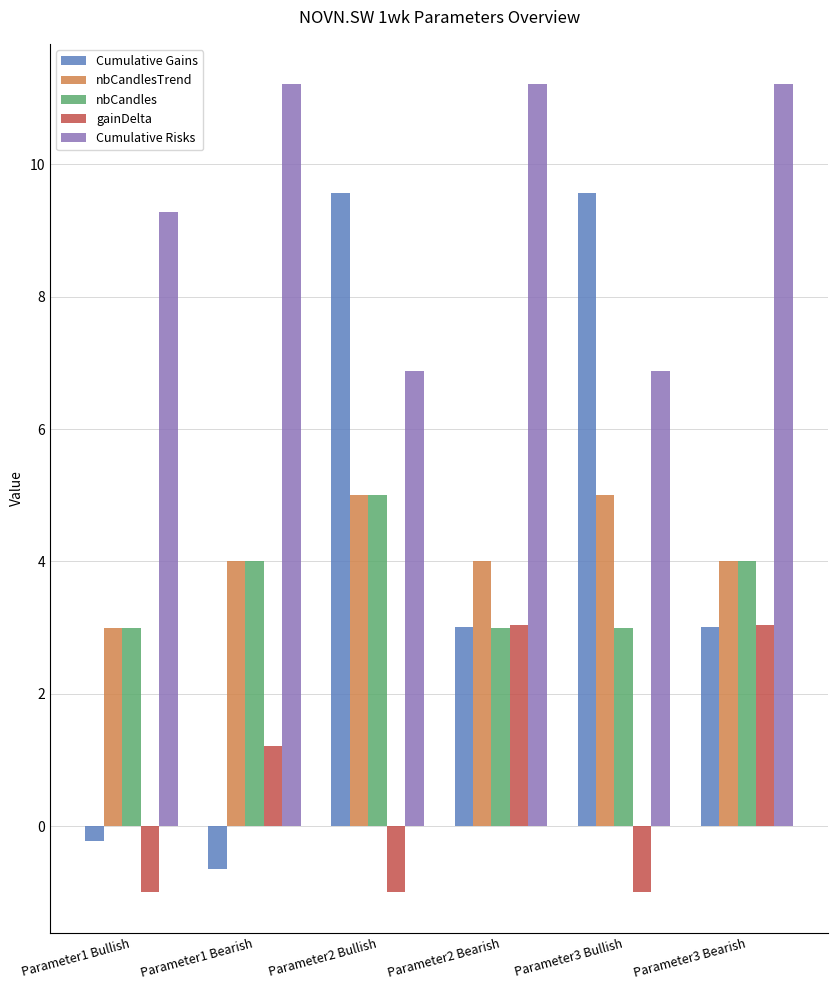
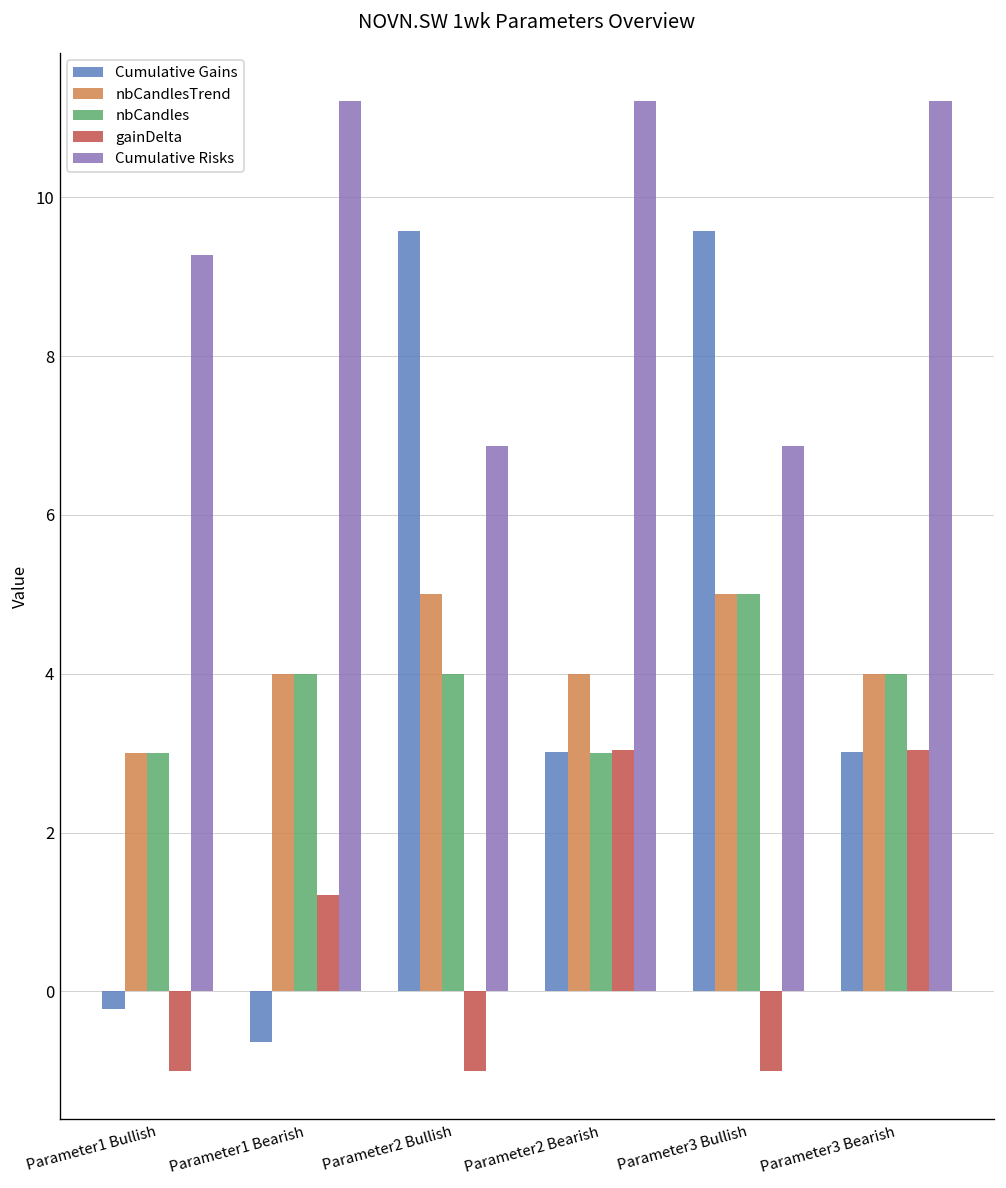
  {
    "nbCandles": {
      "Parameter1 Bullish": 3,
      "Parameter1 Bearish": 4,
-     "Parameter2 Bullish": 5,
+     "Parameter2 Bullish": 4,
      "Parameter2 Bearish": 3,
-     "Parameter3 Bullish": 3,
+     "Parameter3 Bullish": 5,
      "Parameter3 Bearish": 4
    }
  }
